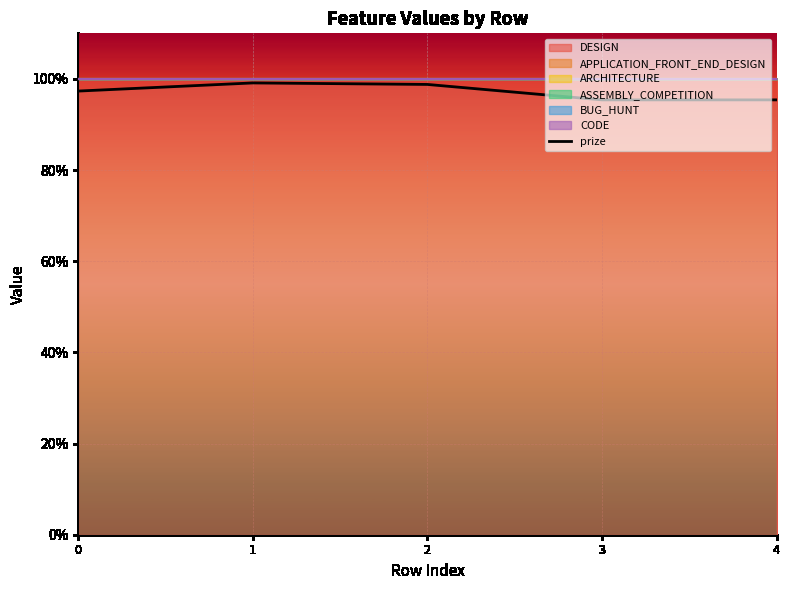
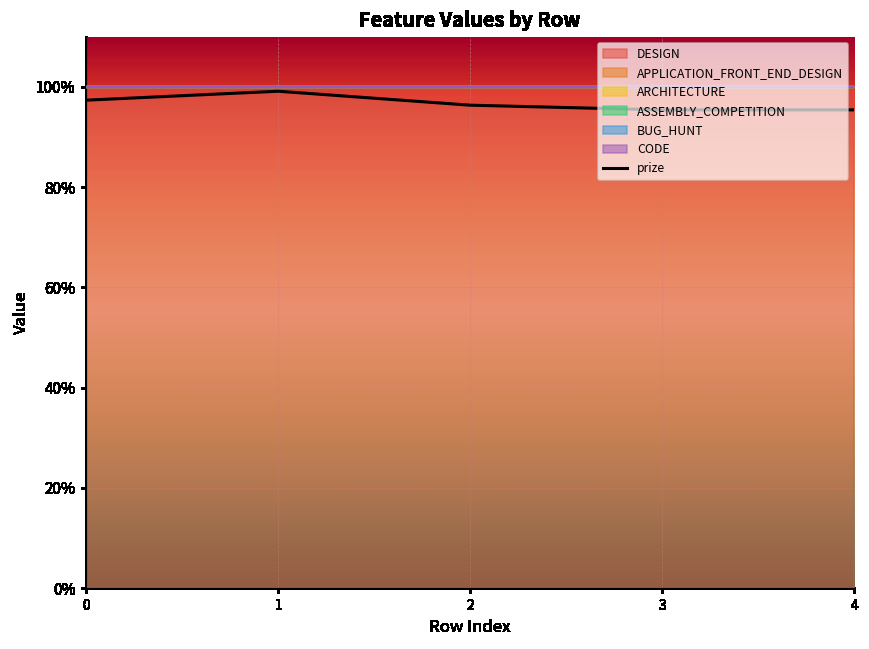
  {
    "CODE": {
      "0": "100%",
      "1": "100%",
      "2": "100%",
      "4": "100%"
    },
    "prize": {
      "0": "97%",
      "1": "99%",
-     "2": "99%",
+     "2": "96%",
      "4": "95%"
    }
  }
